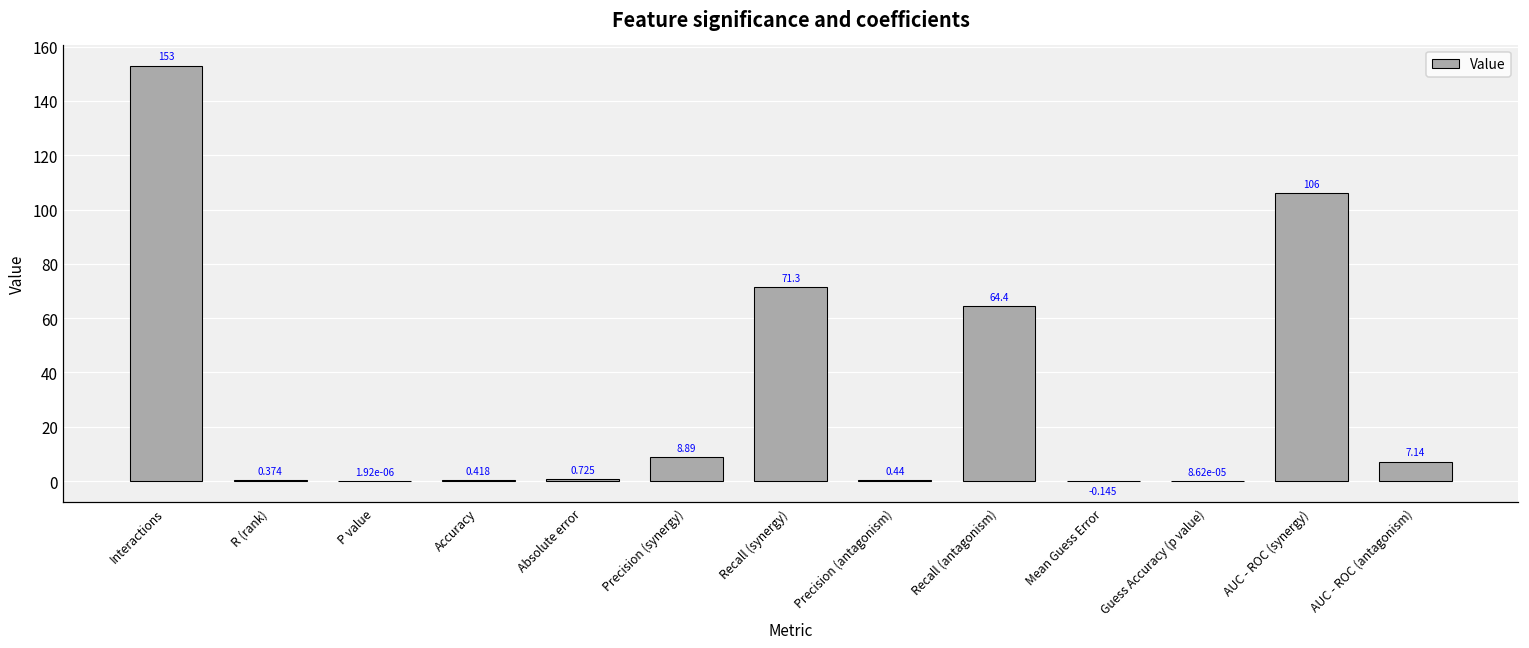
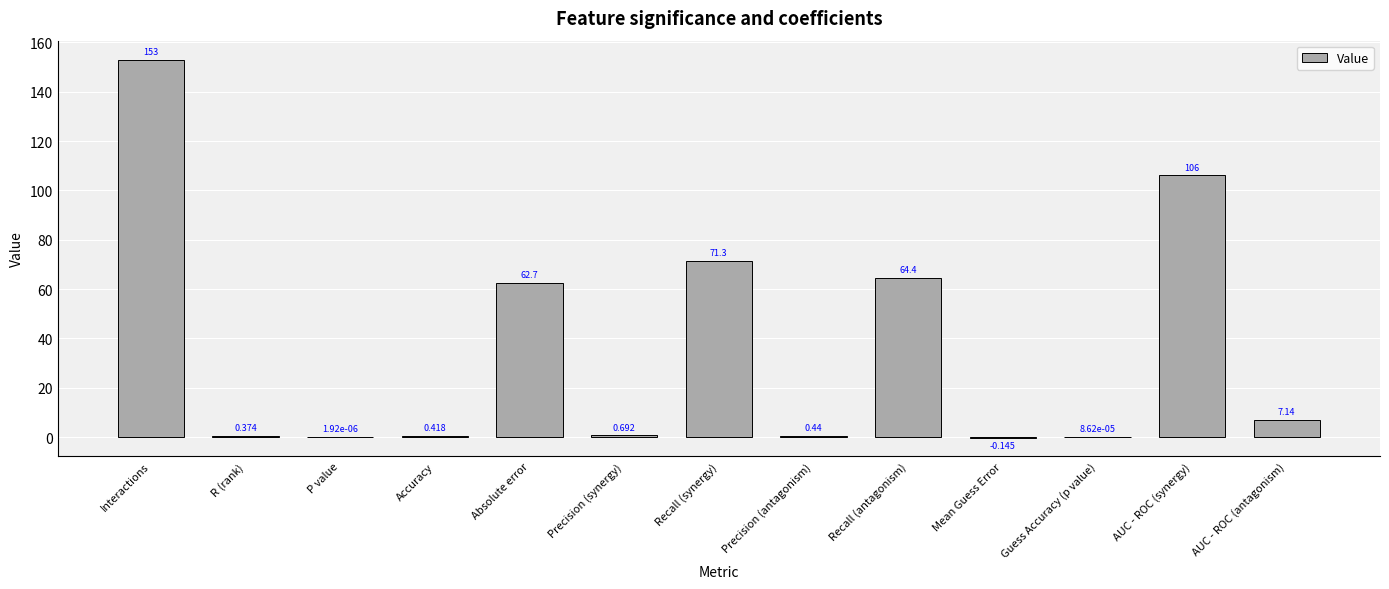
  {
    "Interactions": "153",
    "R (rank)": "0.374",
    "P value": "1.92e-06",
    "Accuracy": "0.418",
-   "Absolute error": "0.725",
-   "Precision (synergy)": "8.89",
+   "Absolute error": "62.7",
+   "Precision (synergy)": "0.692",
    "Recall (synergy)": "71.3",
    "Precision (antagonism)": "0.44",
    "Recall (antagonism)": "64.4",
    "Mean Guess Error": "-0.145",
    "Guess Accuracy (p value)": "8.62e-05",
    "AUC - ROC (synergy)": "106",
    "AUC - ROC (antagonism)": "7.14"
  }
